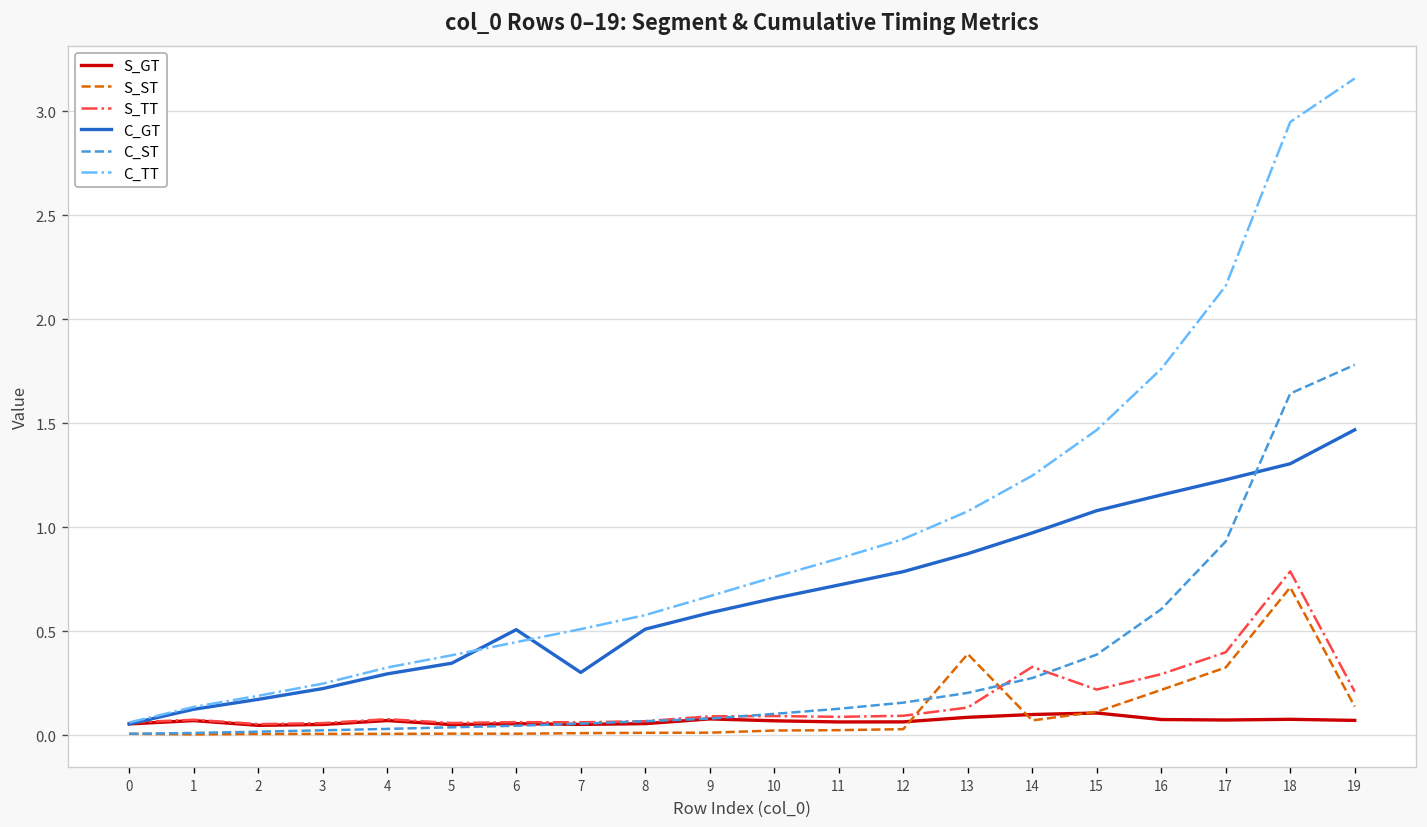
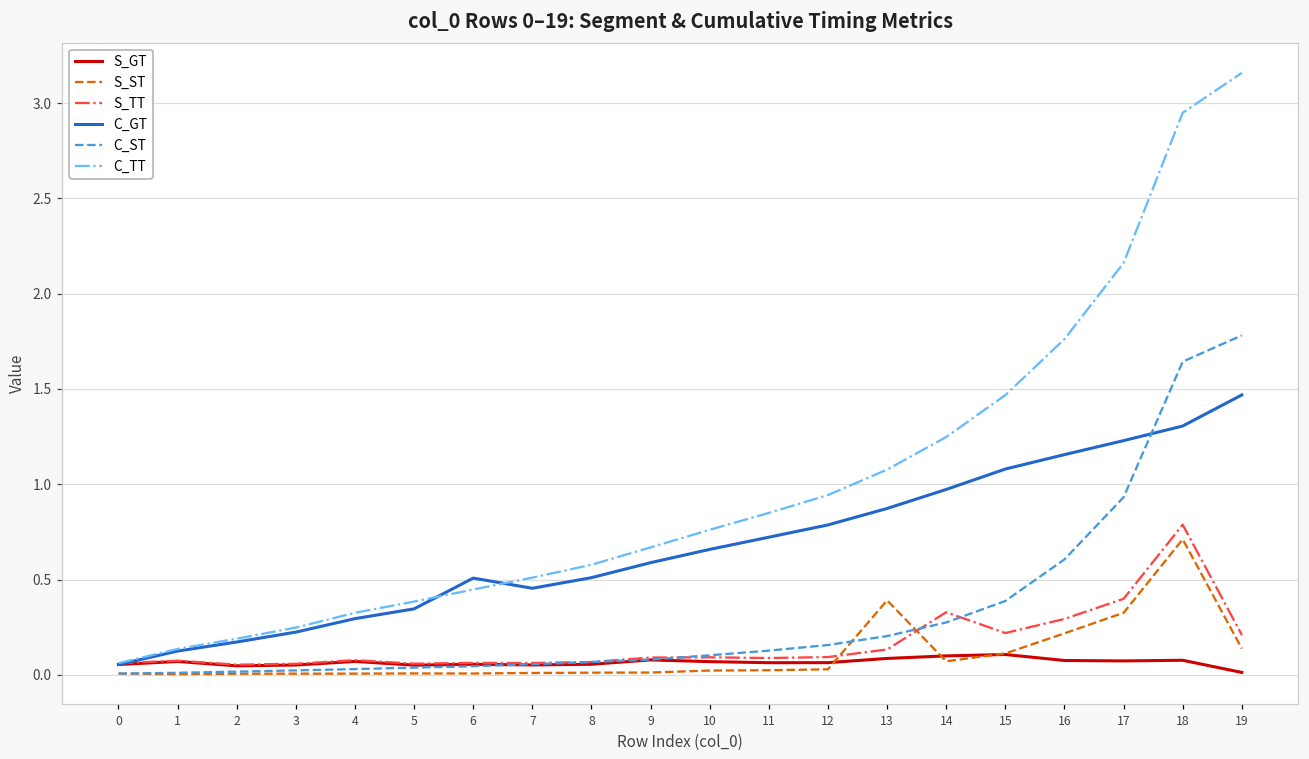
  {
    "S_GT": {
      "10": 0.07,
      "11": 0.06,
      "12": 0.06,
      "13": 0.09,
      "14": 0.10,
      "16": 0.08,
      "17": 0.07,
      "18": 0.08,
-     "19": 0.07
+     "19": 0.01
    },
    "S_ST": {
      "3": 0.01,
      "4": 0.01,
      "5": 0.01,
      "6": 0.01,
      "7": 0.01,
      "8": 0.01,
      "9": 0.01,
      "10": 0.02,
      "11": 0.02,
      "12": 0.03,
      "13": 0.39,
      "14": 0.07,
      "16": 0.22,
      "17": 0.33,
      "18": 0.71,
      "19": 0.14
    },
    "S_TT": {
      "11": 0.09,
      "12": 0.09,
      "13": 0.13,
      "14": 0.33,
      "15": 0.22,
      "16": 0.29,
      "17": 0.40,
      "18": 0.79,
      "19": 0.21
    },
    "C_GT": {
      "2": 0.17,
      "3": 0.22,
      "4": 0.30,
      "5": 0.35,
      "6": 0.51,
-     "7": 0.30,
+     "7": 0.45,
      "8": 0.51,
      "9": 0.59,
      "10": 0.66,
      "11": 0.72,
      "12": 0.79,
      "13": 0.87,
      "14": 0.97,
      "15": 1.08,
      "16": 1.16,
      "17": 1.23,
      "18": 1.31,
      "19": 1.47
    }
  }
